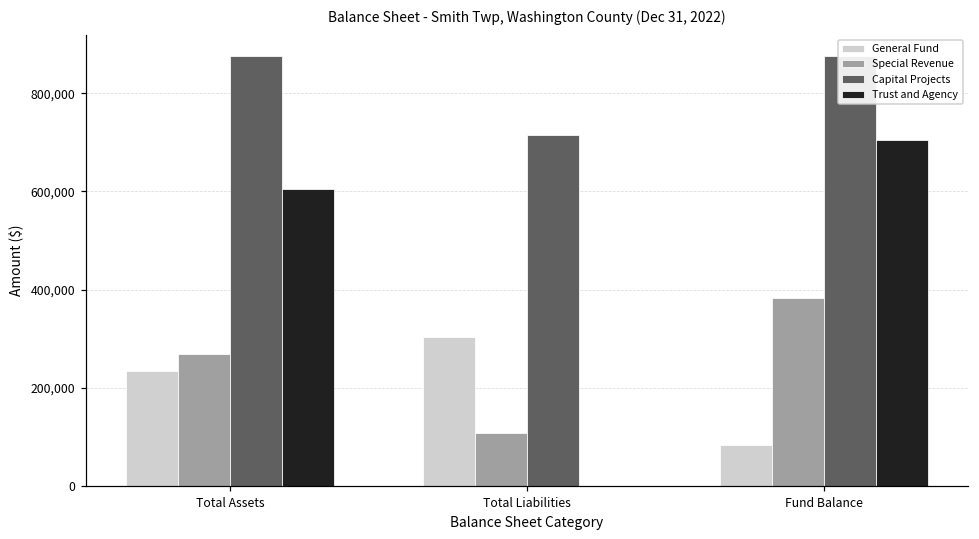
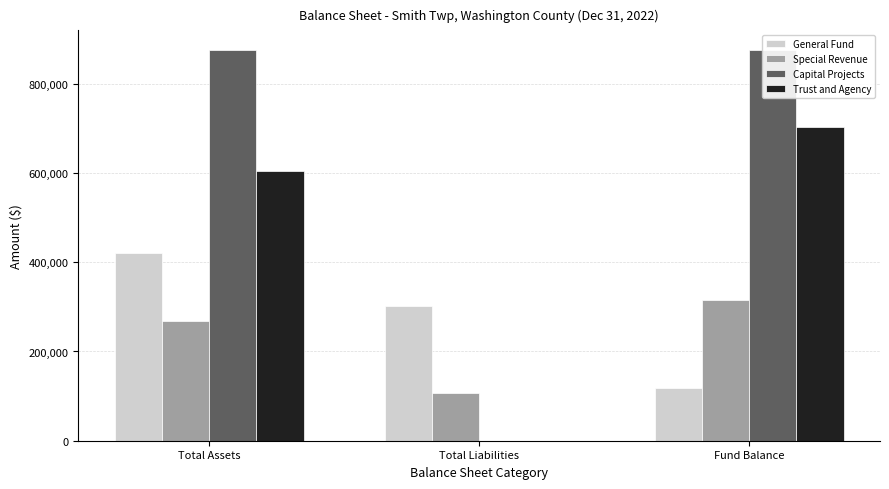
  {
    "General Fund": {
-     "Total Assets": "230,000",
+     "Total Assets": "420,000",
      "Total Liabilities": "300,000",
-     "Fund Balance": "80,000"
+     "Fund Balance": "120,000"
    },
    "Special Revenue": {
      "Total Assets": "270,000",
      "Total Liabilities": "110,000",
-     "Fund Balance": "380,000"
+     "Fund Balance": "310,000"
    },
    "Capital Projects": {
      "Total Assets": "880,000",
-     "Total Liabilities": "720,000"
+     "Total Liabilities": "0"
    },
    "Trust and Agency": {
      "Total Assets": "600,000",
      "Total Liabilities": "0",
      "Fund Balance": "700,000"
    }
  }
